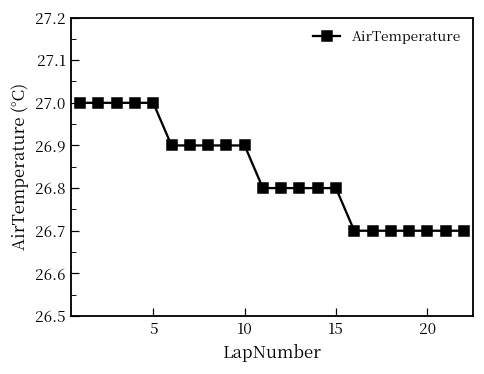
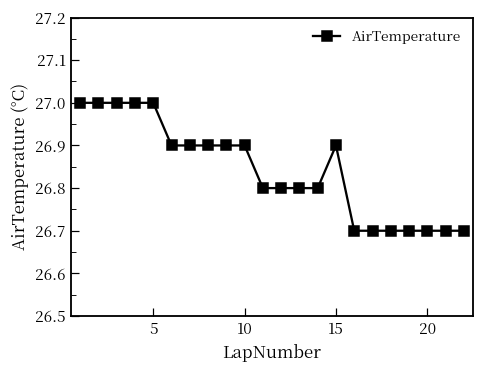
  {
    "5": 27.0,
    "10": 26.9,
-   "15": 26.8,
+   "15": 26.9,
    "20": 26.7
  }
